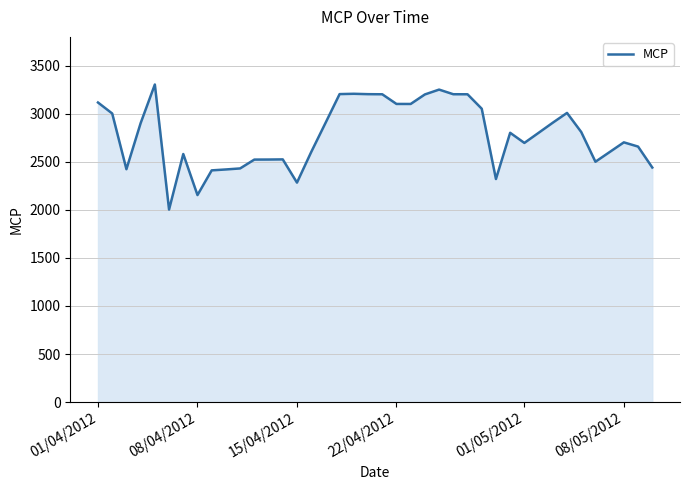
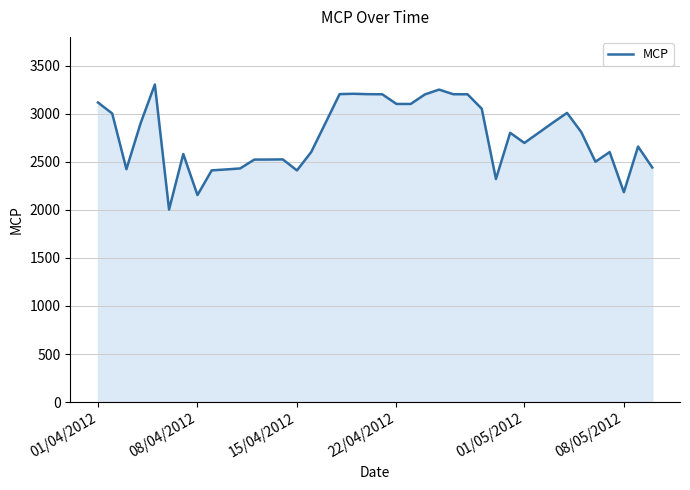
  {
    "01/04/2012": 3100,
    "08/04/2012": 2200,
-   "15/04/2012": 2300,
+   "15/04/2012": 2400,
    "22/04/2012": 3100,
    "01/05/2012": 2700,
-   "08/05/2012": 2700
+   "08/05/2012": 2200
  }
